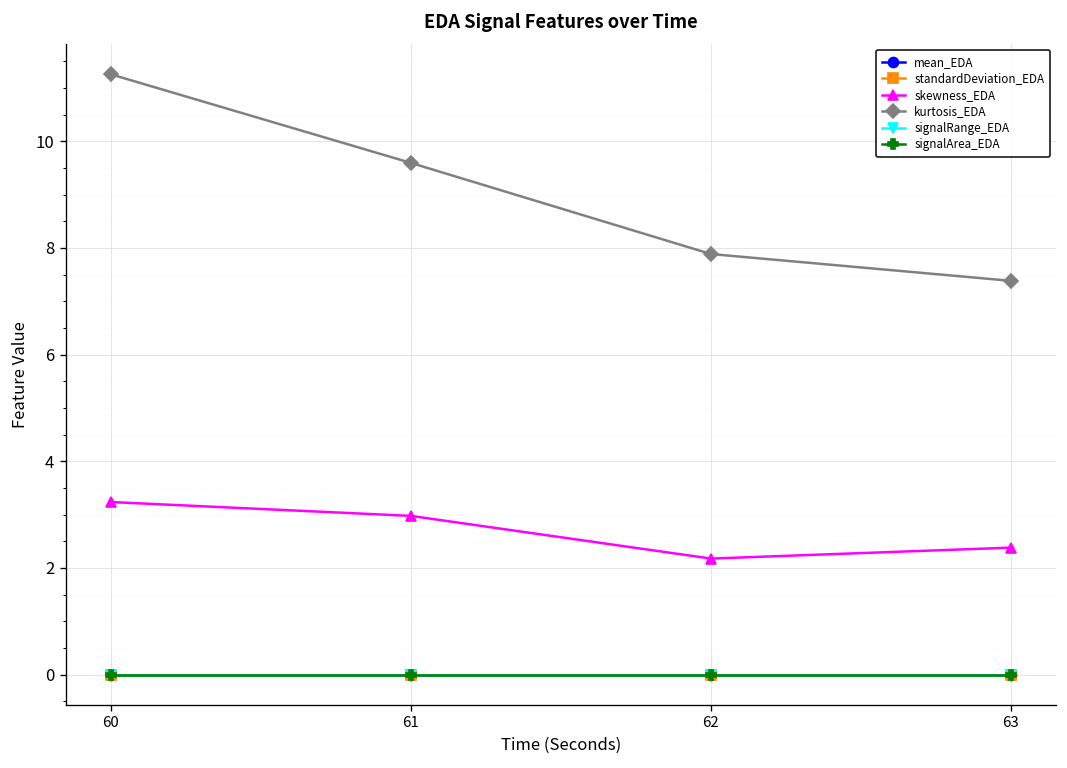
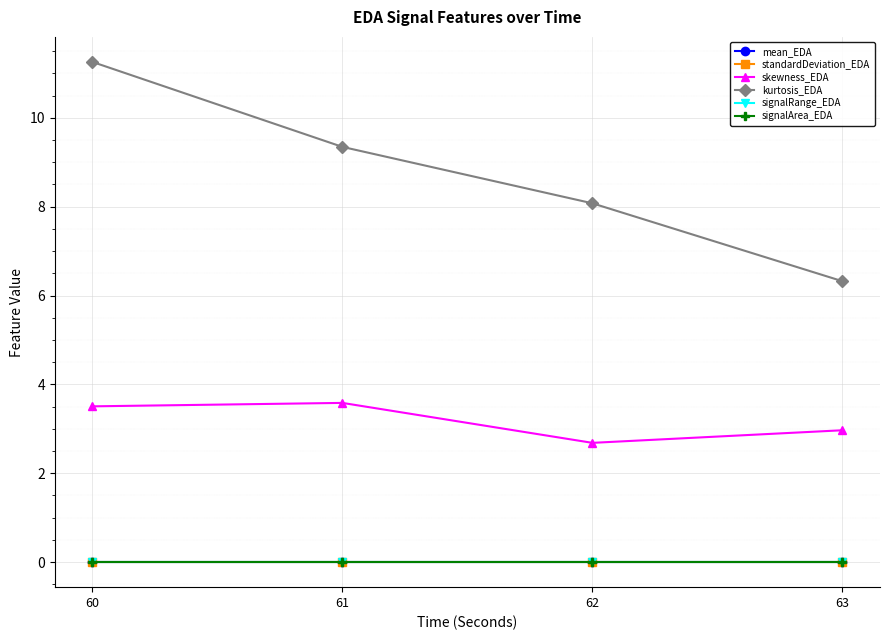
  {
    "signalArea_EDA": {
      "60": 0.0,
      "61": 0.0,
      "62": 0.0,
      "63": 0.0
    },
    "skewness_EDA": {
-     "60": 3.2,
-     "61": 3.0,
-     "62": 2.2,
-     "63": 2.4
+     "60": 3.5,
+     "61": 3.6,
+     "62": 2.7,
+     "63": 3.0
    },
    "kurtosis_EDA": {
      "60": 11.3,
-     "61": 9.6,
-     "62": 7.9,
-     "63": 7.4
+     "61": 9.3,
+     "62": 8.1,
+     "63": 6.3
    }
  }
